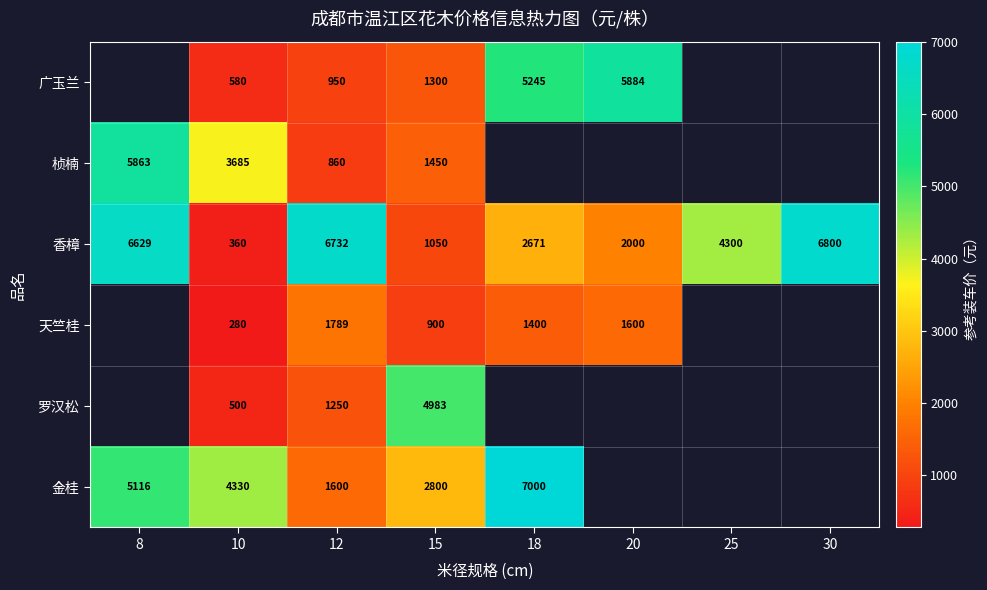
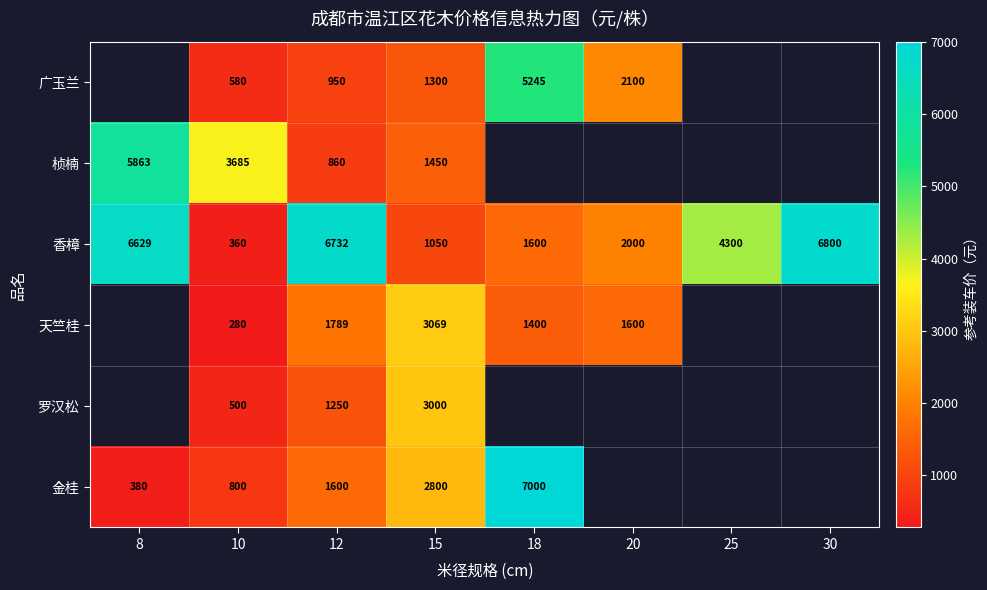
  {
    "广玉兰": {
      "10": 580,
      "12": 950,
      "15": 1300,
      "18": 5245,
-     "20": 5884
+     "20": 2100
    },
    "桢楠": {
      "8": 5863,
      "10": 3685,
      "12": 860,
      "15": 1450
    },
    "香樟": {
      "8": 6629,
      "10": 360,
      "12": 6732,
      "15": 1050,
-     "18": 2671,
+     "18": 1600,
      "20": 2000,
      "25": 4300,
      "30": 6800
    },
    "天竺桂": {
      "10": 280,
      "12": 1789,
-     "15": 900,
+     "15": 3069,
      "18": 1400,
      "20": 1600
    },
    "罗汉松": {
      "10": 500,
      "12": 1250,
-     "15": 4983
+     "15": 3000
    },
    "金桂": {
-     "8": 5116,
-     "10": 4330,
+     "8": 380,
+     "10": 800,
      "12": 1600,
      "15": 2800,
      "18": 7000
    }
  }
